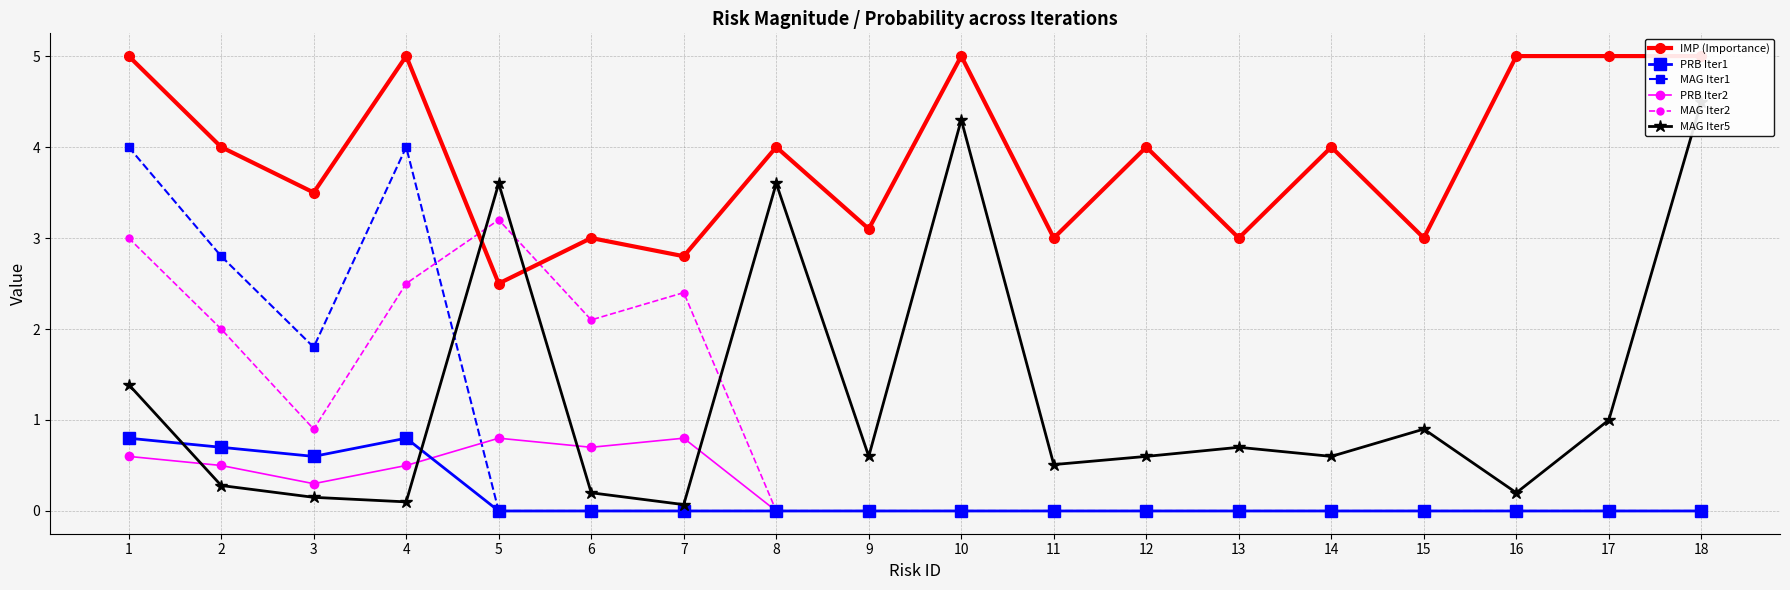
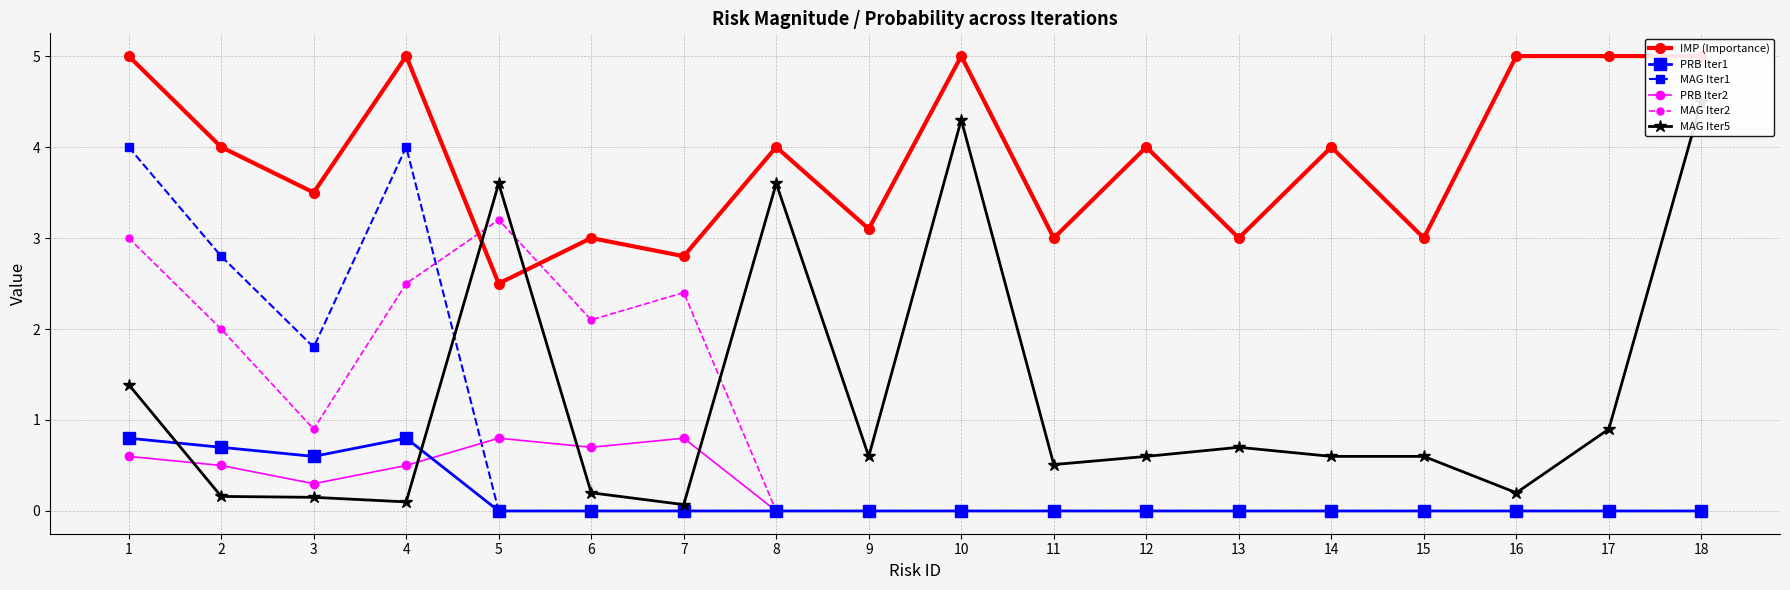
  {
    "IMP (Importance)": {
      "1": 5.0,
      "2": 4.0,
      "3": 3.5,
      "4": 5.0,
      "5": 2.5,
      "6": 3.0,
      "7": 2.8,
      "8": 4.0,
      "9": 3.1,
      "10": 5.0,
      "11": 3.0,
      "12": 4.0,
      "13": 3.0,
      "14": 4.0,
      "15": 3.0,
      "16": 5.0,
      "17": 5.0
    },
    "MAG Iter5": {
      "1": 1.4,
-     "2": 0.3,
+     "2": 0.2,
      "3": 0.2,
      "4": 0.1,
      "5": 3.6,
      "6": 0.2,
      "7": 0.1,
      "8": 3.6,
      "9": 0.6,
      "10": 4.3,
      "11": 0.5,
      "12": 0.6,
      "13": 0.7,
      "14": 0.6,
-     "15": 0.9,
+     "15": 0.6,
      "16": 0.2,
-     "17": 1.0
+     "17": 0.9
    }
  }
